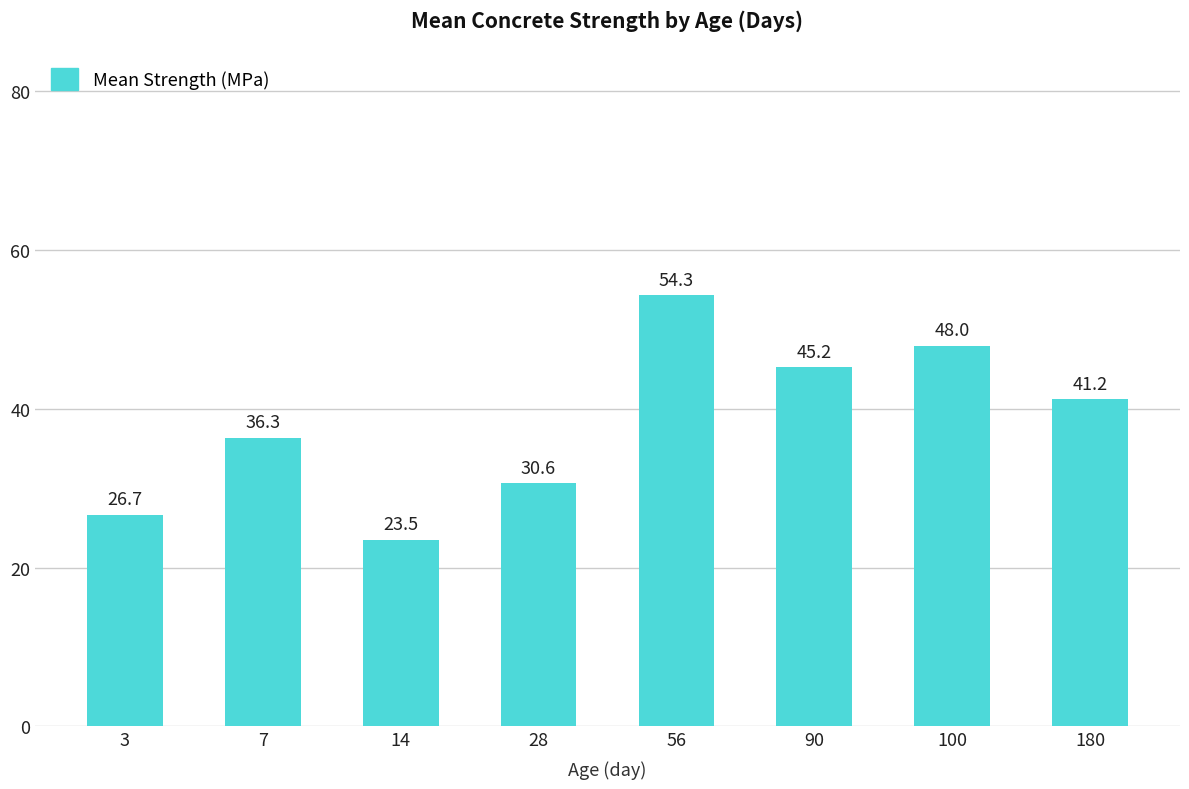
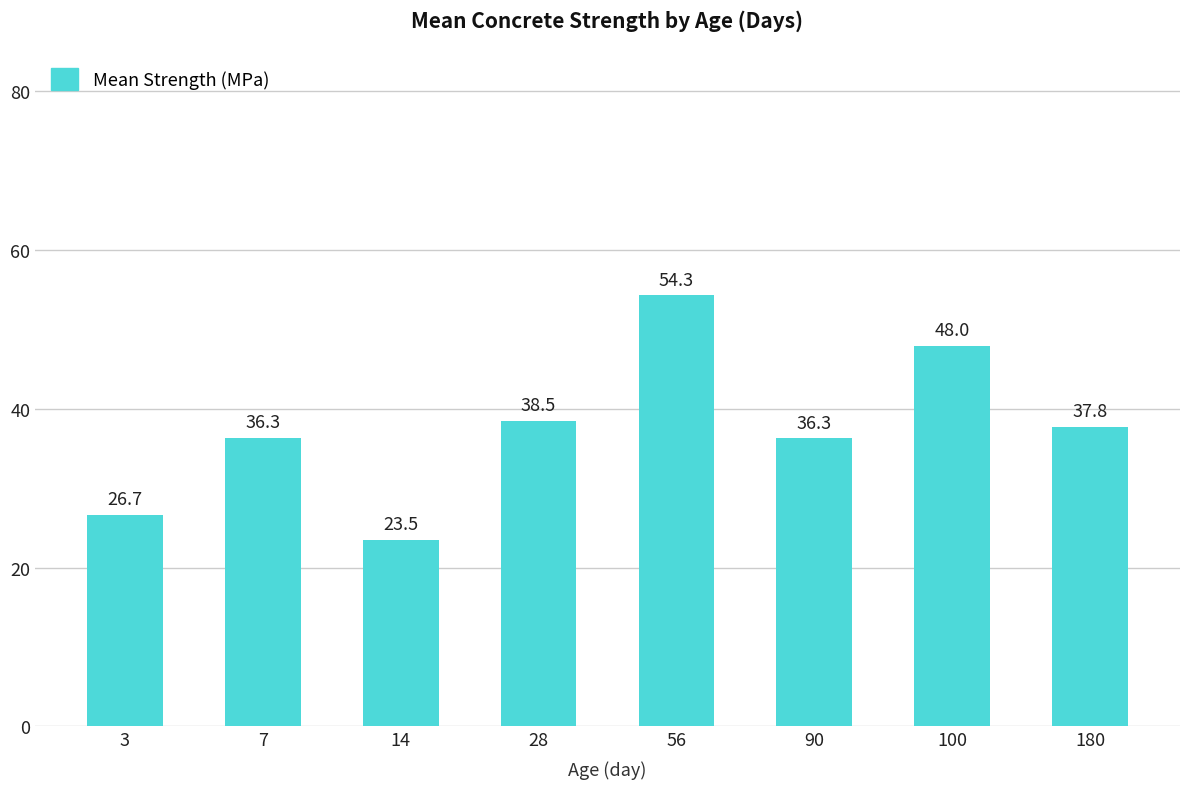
  {
    "3": 26.7,
    "7": 36.3,
    "14": 23.5,
-   "28": 30.6,
+   "28": 38.5,
    "56": 54.3,
-   "90": 45.2,
+   "90": 36.3,
    "100": 48.0,
-   "180": 41.2
+   "180": 37.8
  }
